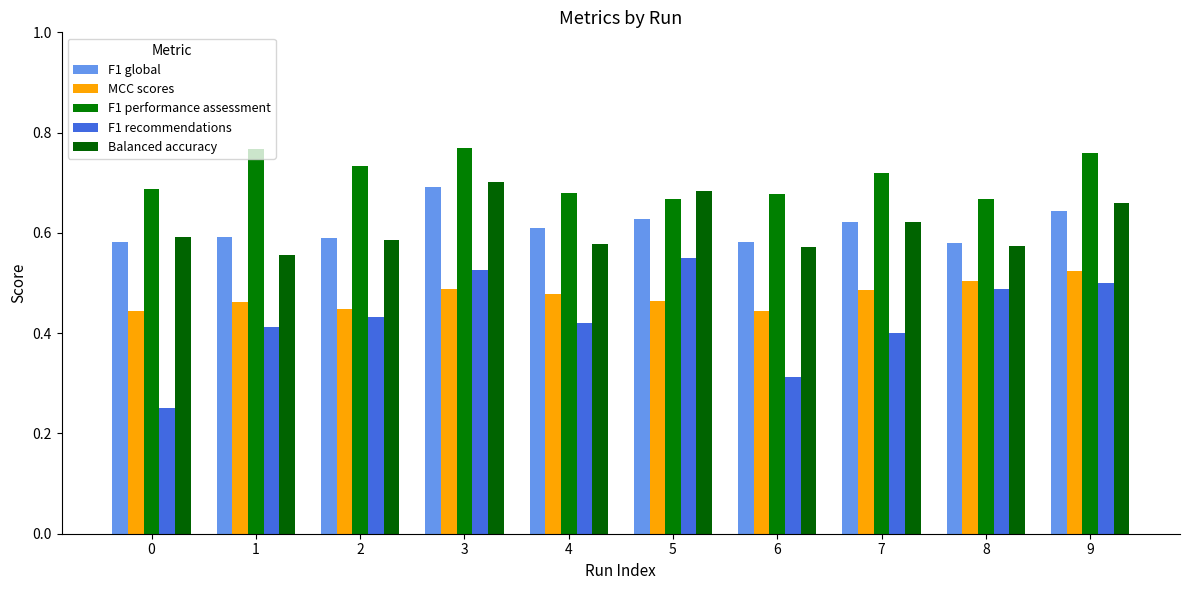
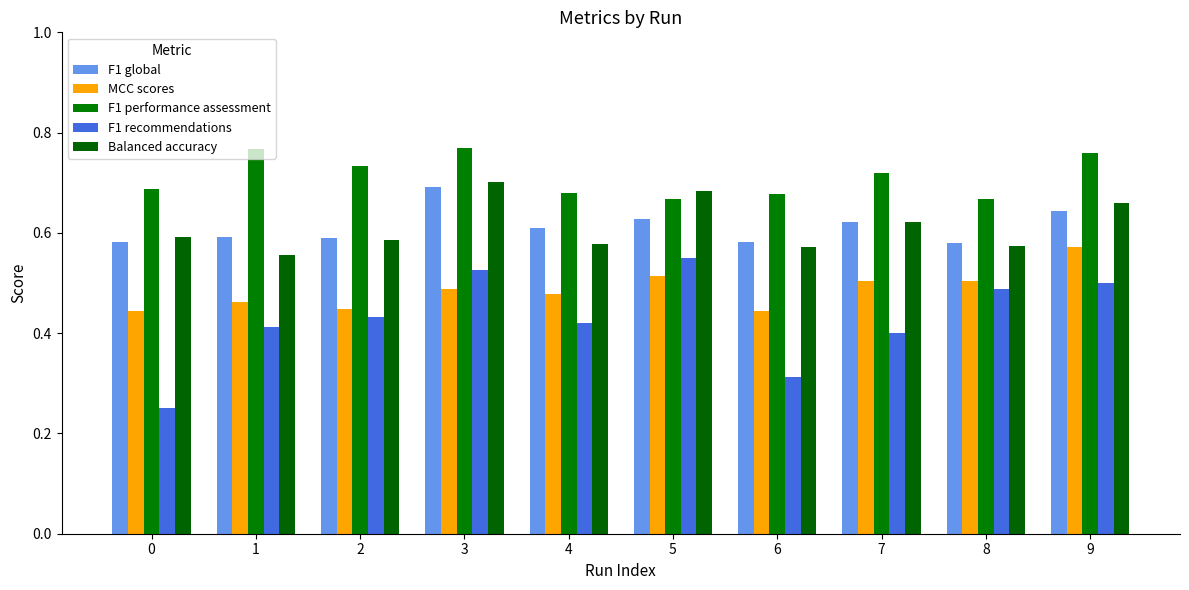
  {
    "MCC scores": {
      "0": 0.45,
      "1": 0.46,
      "2": 0.45,
      "3": 0.49,
      "4": 0.48,
-     "5": 0.46,
+     "5": 0.51,
      "6": 0.44,
-     "7": 0.49,
+     "7": 0.51,
      "8": 0.50,
-     "9": 0.52
+     "9": 0.57
    }
  }
